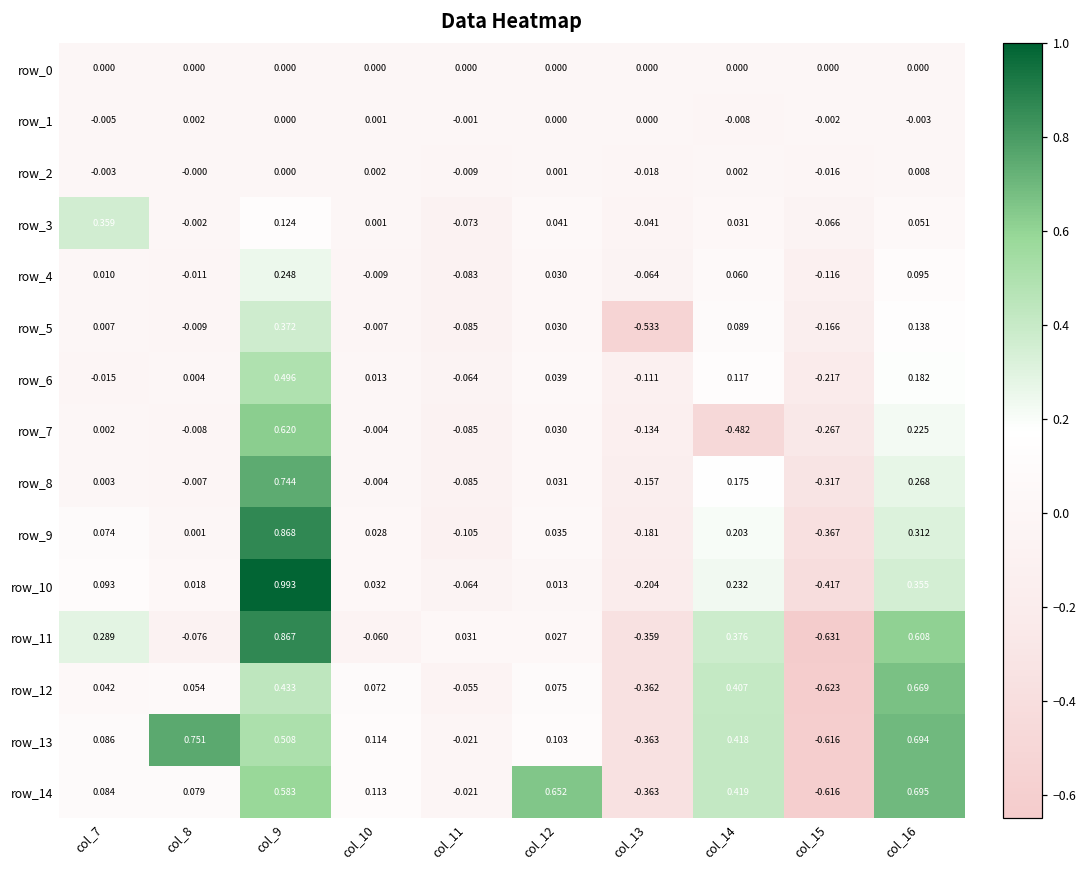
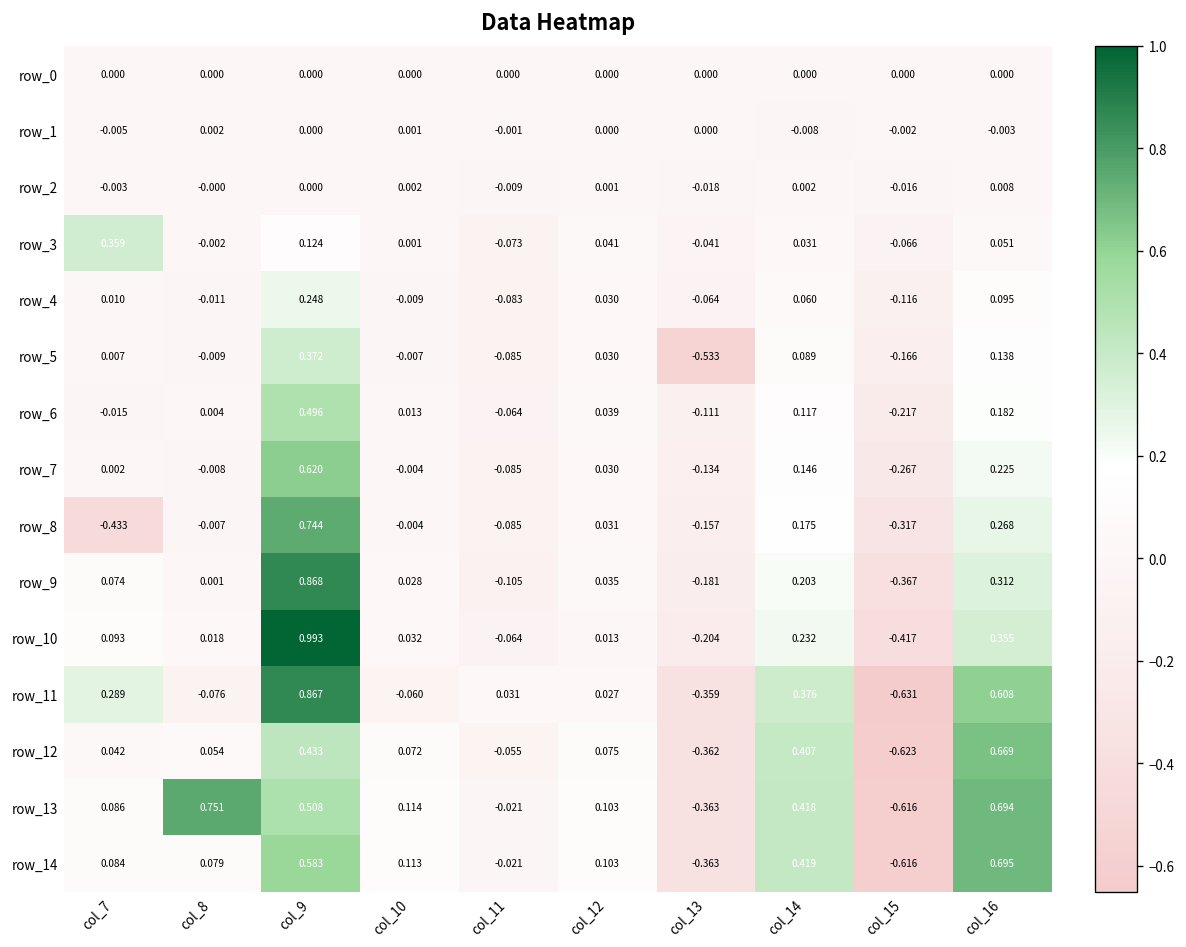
  {
    "row_0": {
      "col_7": 0.000,
      "col_8": 0.000,
      "col_9": 0.000,
      "col_10": 0.000,
      "col_11": 0.000,
      "col_12": 0.000,
      "col_13": 0.000,
      "col_14": 0.000,
      "col_15": 0.000,
      "col_16": 0.000
    },
    "row_1": {
      "col_7": -0.005,
      "col_8": 0.002,
      "col_9": 0.000,
      "col_10": 0.001,
      "col_11": -0.001,
      "col_12": 0.000,
      "col_13": 0.000,
      "col_14": -0.008,
      "col_15": -0.002,
      "col_16": -0.003
    },
    "row_2": {
      "col_7": -0.003,
      "col_8": -0.000,
      "col_9": 0.000,
      "col_10": 0.002,
      "col_11": -0.009,
      "col_12": 0.001,
      "col_13": -0.018,
      "col_14": 0.002,
      "col_15": -0.016,
      "col_16": 0.008
    },
    "row_3": {
      "col_8": -0.002,
      "col_9": 0.124,
      "col_10": 0.001,
      "col_11": -0.073,
      "col_12": 0.041,
      "col_13": -0.041,
      "col_14": 0.031,
      "col_15": -0.066,
      "col_16": 0.051
    },
    "row_4": {
      "col_7": 0.010,
      "col_8": -0.011,
      "col_9": 0.248,
      "col_10": -0.009,
      "col_11": -0.083,
      "col_12": 0.030,
      "col_13": -0.064,
      "col_14": 0.060,
      "col_15": -0.116,
      "col_16": 0.095
    },
    "row_5": {
      "col_7": 0.007,
      "col_8": -0.009,
      "col_9": 0.372,
      "col_10": -0.007,
      "col_11": -0.085,
      "col_12": 0.030,
      "col_13": -0.533,
      "col_14": 0.089,
      "col_15": -0.166,
      "col_16": 0.138
    },
    "row_6": {
      "col_7": -0.015,
      "col_8": 0.004,
      "col_9": 0.496,
      "col_10": 0.013,
      "col_11": -0.064,
      "col_12": 0.039,
      "col_13": -0.111,
      "col_14": 0.117,
      "col_15": -0.217,
      "col_16": 0.182
    },
    "row_7": {
      "col_7": 0.002,
      "col_8": -0.008,
      "col_9": 0.620,
      "col_10": -0.004,
      "col_11": -0.085,
      "col_12": 0.030,
      "col_13": -0.134,
-     "col_14": -0.482,
+     "col_14": 0.146,
      "col_15": -0.267,
      "col_16": 0.225
    },
    "row_8": {
-     "col_7": 0.003,
+     "col_7": -0.433,
      "col_8": -0.007,
      "col_9": 0.744,
      "col_10": -0.004,
      "col_11": -0.085,
      "col_12": 0.031,
      "col_13": -0.157,
      "col_14": 0.175,
      "col_15": -0.317,
      "col_16": 0.268
    },
    "row_9": {
      "col_7": 0.074,
      "col_8": 0.001,
      "col_9": 0.868,
      "col_10": 0.028,
      "col_11": -0.105,
      "col_12": 0.035,
      "col_13": -0.181,
      "col_14": 0.203,
      "col_15": -0.367,
      "col_16": 0.312
    },
    "row_10": {
      "col_7": 0.093,
      "col_8": 0.018,
      "col_9": 0.993,
      "col_10": 0.032,
      "col_11": -0.064,
      "col_12": 0.013,
      "col_13": -0.204,
      "col_14": 0.232,
      "col_15": -0.417
    },
    "row_11": {
      "col_7": 0.289,
      "col_8": -0.076,
      "col_9": 0.867,
      "col_10": -0.060,
      "col_11": 0.031,
      "col_12": 0.027,
      "col_13": -0.359,
      "col_14": 0.376,
      "col_15": -0.631,
      "col_16": 0.608
    },
    "row_12": {
      "col_7": 0.042,
      "col_8": 0.054,
      "col_9": 0.433,
      "col_10": 0.072,
      "col_11": -0.055,
      "col_12": 0.075,
      "col_13": -0.362,
      "col_14": 0.407,
      "col_15": -0.623,
      "col_16": 0.669
    },
    "row_13": {
      "col_7": 0.086,
      "col_8": 0.751,
      "col_9": 0.508,
      "col_10": 0.114,
      "col_11": -0.021,
      "col_12": 0.103,
      "col_13": -0.363,
      "col_14": 0.418,
      "col_15": -0.616,
      "col_16": 0.694
    },
    "row_14": {
      "col_7": 0.084,
      "col_8": 0.079,
      "col_9": 0.583,
      "col_10": 0.113,
      "col_11": -0.021,
-     "col_12": 0.652,
+     "col_12": 0.103,
      "col_13": -0.363,
      "col_14": 0.419,
      "col_15": -0.616,
      "col_16": 0.695
    }
  }
